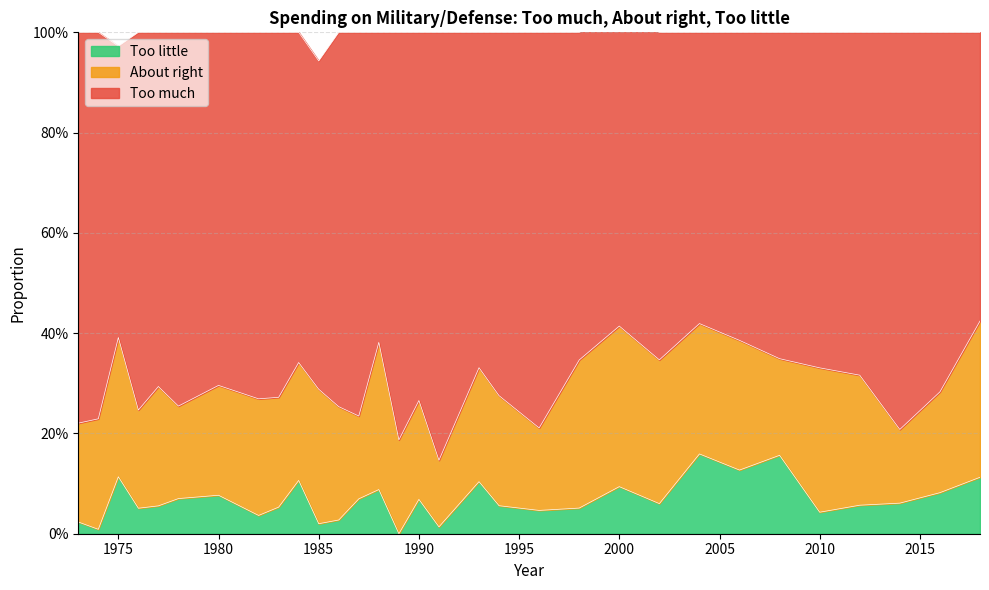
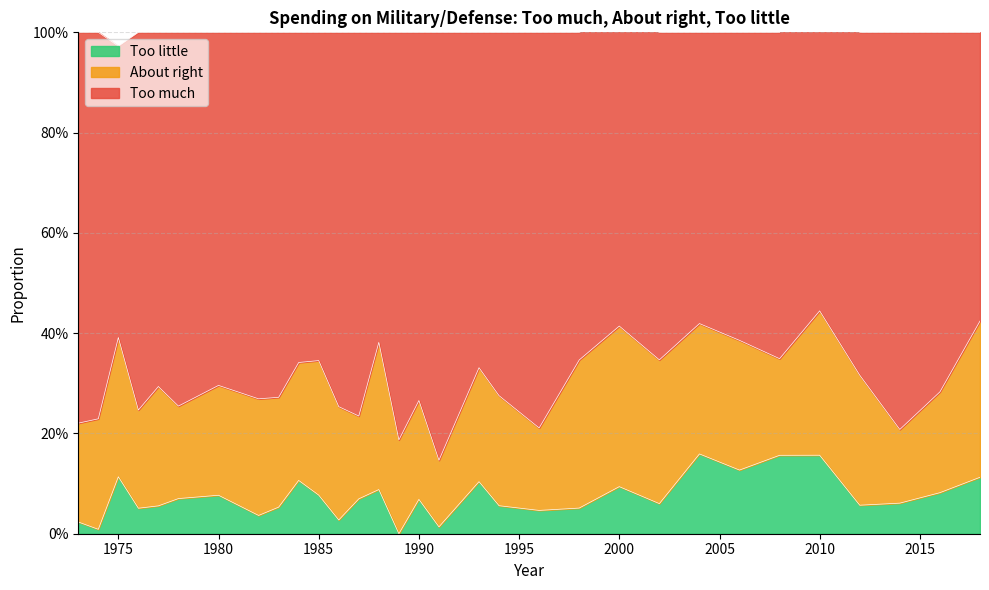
  {
    "Too little": {
      "1975": "11%",
      "1980": "8%",
-     "1985": "2%",
+     "1985": "8%",
      "1990": "7%",
      "2000": "9%",
-     "2010": "4%"
+     "2010": "16%"
    },
    "About right": {
      "1975": "28%",
      "1980": "22%",
      "1985": "27%",
      "1990": "20%",
      "2000": "32%",
      "2010": "29%"
    },
    "Too much": {
      "1980": "70%",
      "1985": "65%",
      "1990": "73%"
    }
  }
